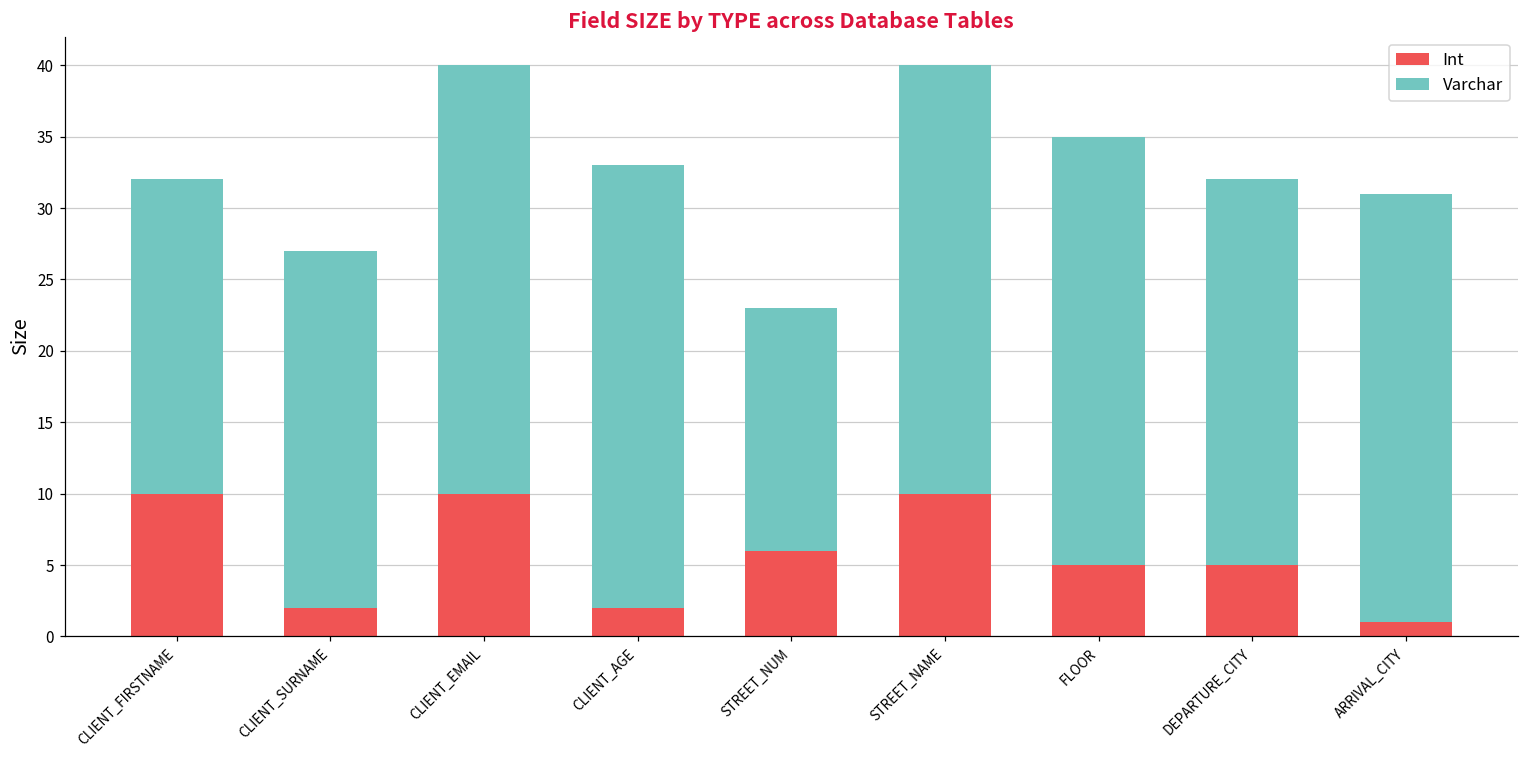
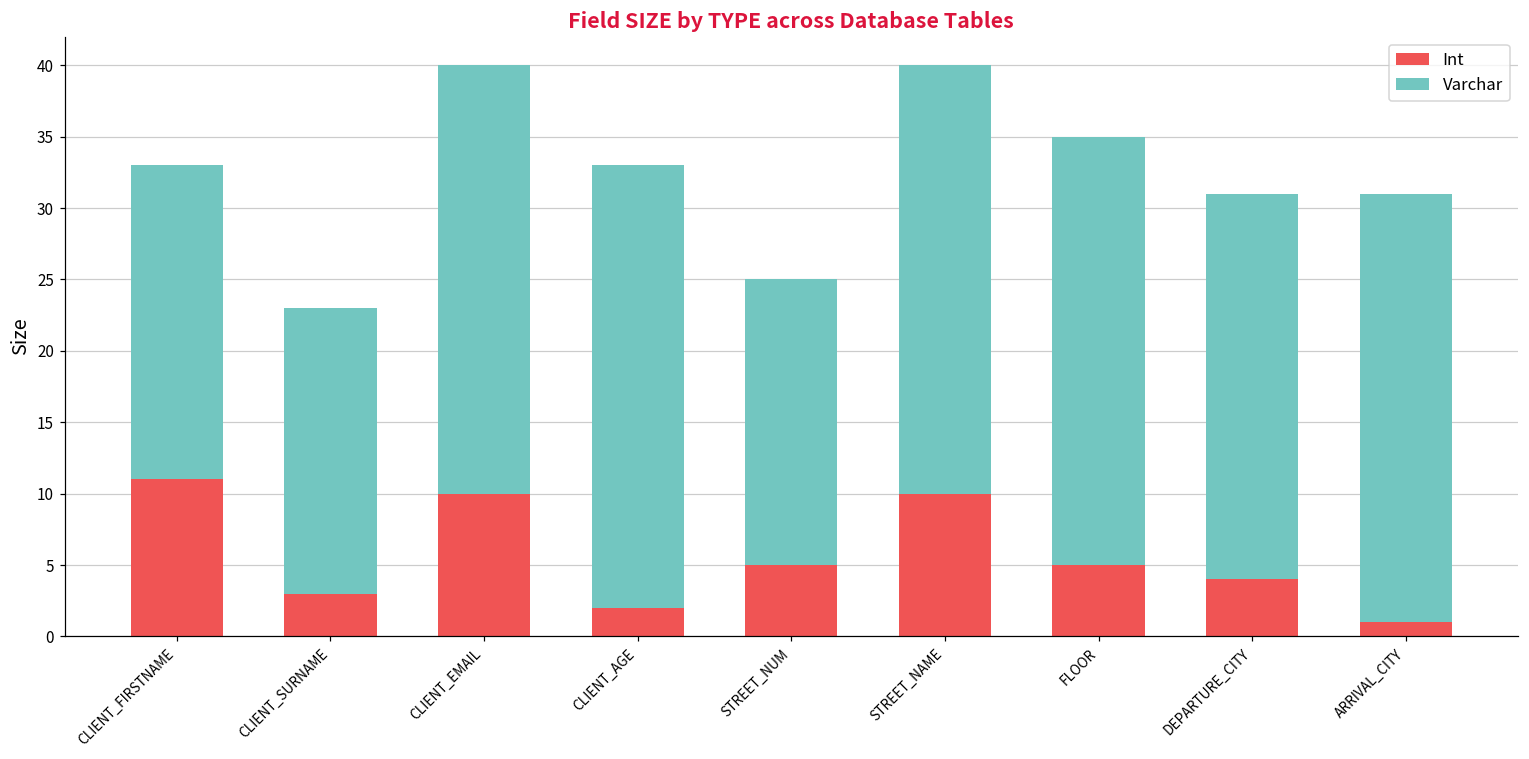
  {
    "Int": {
-     "CLIENT_FIRSTNAME": 10,
-     "CLIENT_SURNAME": 2,
+     "CLIENT_FIRSTNAME": 11,
+     "CLIENT_SURNAME": 3,
      "CLIENT_EMAIL": 10,
      "CLIENT_AGE": 2,
-     "STREET_NUM": 6,
+     "STREET_NUM": 5,
      "STREET_NAME": 10,
      "FLOOR": 5,
-     "DEPARTURE_CITY": 5,
+     "DEPARTURE_CITY": 4,
      "ARRIVAL_CITY": 1
    },
    "Varchar": {
      "CLIENT_FIRSTNAME": 22,
-     "CLIENT_SURNAME": 25,
+     "CLIENT_SURNAME": 20,
      "CLIENT_EMAIL": 30,
      "CLIENT_AGE": 31,
-     "STREET_NUM": 17,
+     "STREET_NUM": 20,
      "STREET_NAME": 30,
      "FLOOR": 30,
      "DEPARTURE_CITY": 27,
      "ARRIVAL_CITY": 30
    }
  }
